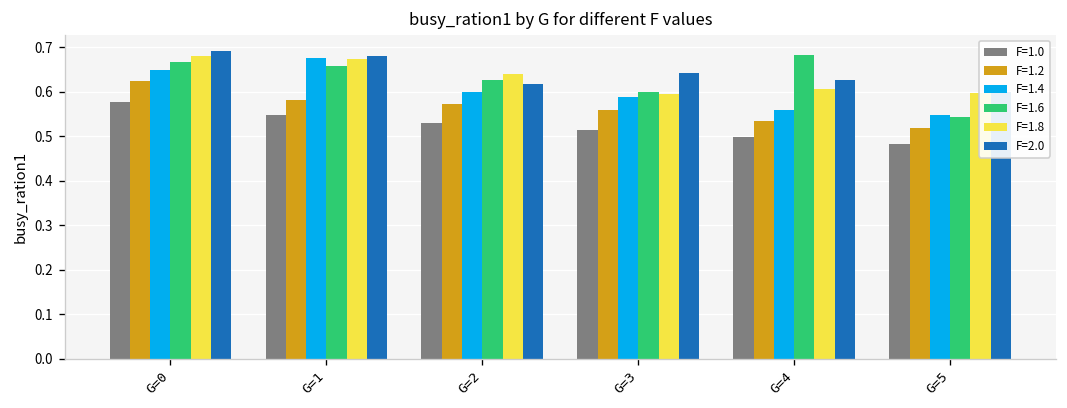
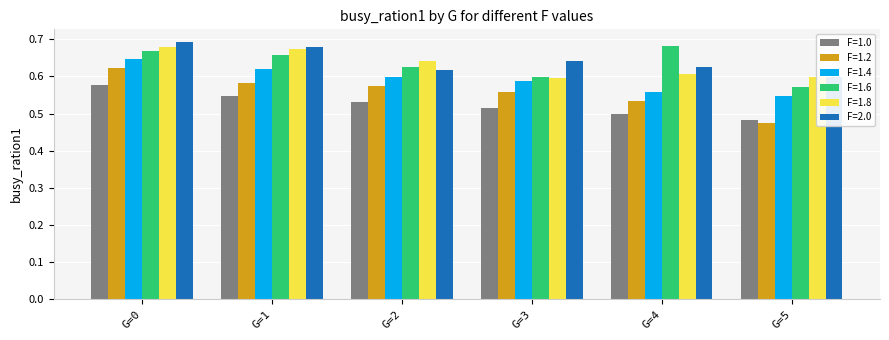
  {
    "F=1.0": {
      "G=0": 0.58,
      "G=1": 0.55,
      "G=2": 0.53,
      "G=3": 0.51,
      "G=4": 0.50,
      "G=5": 0.48
    },
    "F=1.2": {
      "G=0": 0.62,
      "G=1": 0.58,
      "G=2": 0.57,
      "G=3": 0.56,
      "G=4": 0.53,
-     "G=5": 0.52
+     "G=5": 0.47
    },
    "F=1.4": {
      "G=0": 0.65,
-     "G=1": 0.68,
+     "G=1": 0.62,
      "G=2": 0.60,
      "G=3": 0.59,
      "G=4": 0.56,
      "G=5": 0.55
    },
    "F=1.6": {
      "G=0": 0.67,
      "G=1": 0.66,
      "G=2": 0.63,
      "G=3": 0.60,
      "G=4": 0.68,
-     "G=5": 0.54
+     "G=5": 0.57
    },
    "F=1.8": {
      "G=0": 0.68,
      "G=1": 0.67,
      "G=2": 0.64,
      "G=3": 0.59,
      "G=4": 0.61
    },
    "F=2.0": {
      "G=0": 0.69,
      "G=1": 0.68,
      "G=2": 0.62,
      "G=3": 0.64,
      "G=4": 0.63
    }
  }
